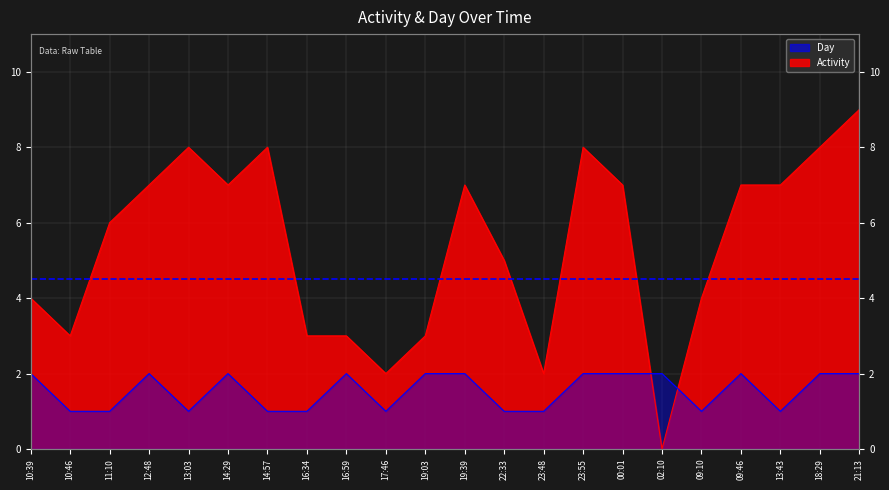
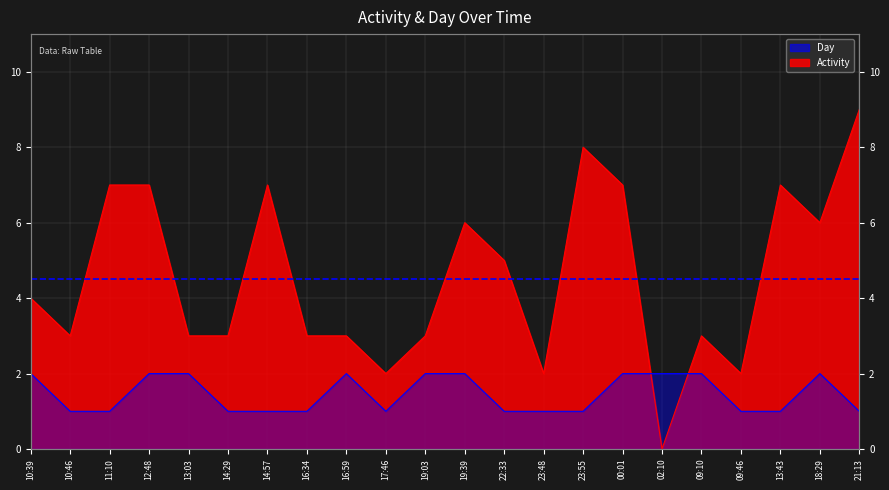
  {
    "Activity": {
      "10:39": 4,
      "10:46": 3,
-     "11:10": 6,
+     "11:10": 7,
      "12:48": 7,
-     "13:03": 8,
-     "14:29": 7,
-     "14:57": 8,
+     "13:03": 3,
+     "14:29": 3,
+     "14:57": 7,
      "16:34": 3,
      "16:59": 3,
      "17:46": 2,
      "19:03": 3,
-     "19:39": 7,
+     "19:39": 6,
      "22:33": 5,
      "23:48": 2,
      "23:55": 8,
      "00:01": 7,
      "02:10": 0,
-     "09:10": 4,
-     "09:46": 7,
+     "09:10": 3,
+     "09:46": 2,
      "13:43": 7,
-     "18:29": 8,
+     "18:29": 6,
      "21:13": 9
    },
    "Day": {
      "10:39": 2,
      "10:46": 1,
      "11:10": 1,
      "12:48": 2,
-     "13:03": 1,
-     "14:29": 2,
+     "13:03": 2,
+     "14:29": 1,
      "14:57": 1,
      "16:34": 1,
      "16:59": 2,
      "17:46": 1,
      "19:03": 2,
      "19:39": 2,
      "22:33": 1,
      "23:48": 1,
-     "23:55": 2,
+     "23:55": 1,
      "00:01": 2,
      "02:10": 2,
-     "09:10": 1,
-     "09:46": 2,
+     "09:10": 2,
+     "09:46": 1,
      "13:43": 1,
      "18:29": 2,
-     "21:13": 2
+     "21:13": 1
    }
  }
